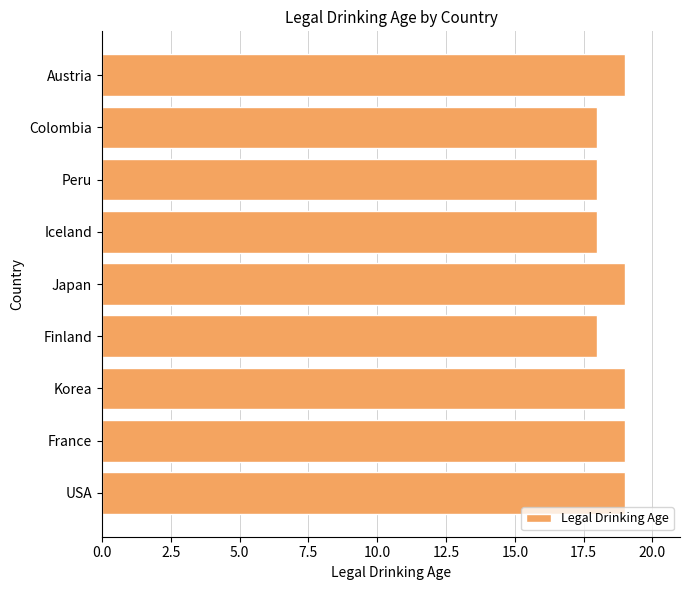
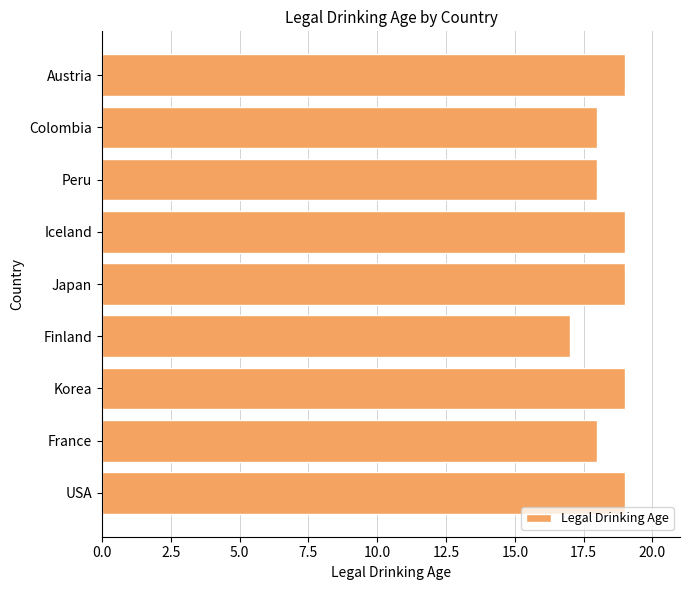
  {
    "Austria": 19,
    "Colombia": 18,
    "Peru": 18,
-   "Iceland": 18,
+   "Iceland": 19,
    "Japan": 19,
-   "Finland": 18,
+   "Finland": 17,
    "Korea": 19,
-   "France": 19,
+   "France": 18,
    "USA": 19
  }
